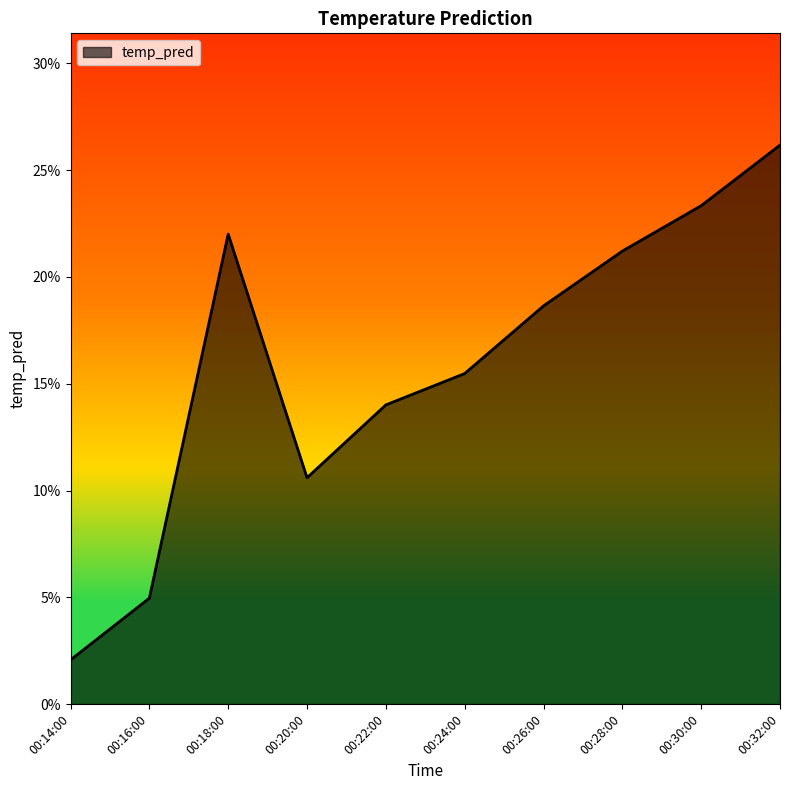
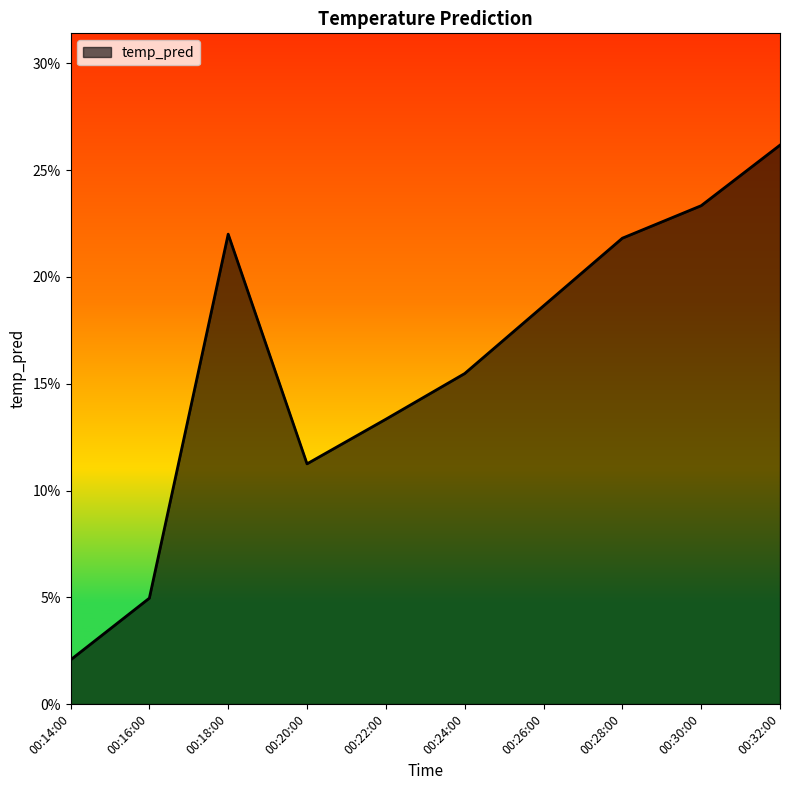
  {
    "00:14:00": "2.1%",
    "00:16:00": "5.0%",
    "00:18:00": "22.0%",
-   "00:20:00": "10.6%",
-   "00:22:00": "14.0%",
+   "00:20:00": "11.2%",
+   "00:22:00": "13.3%",
    "00:24:00": "15.5%",
    "00:26:00": "18.6%",
-   "00:28:00": "21.2%",
+   "00:28:00": "21.8%",
    "00:30:00": "23.3%",
    "00:32:00": "26.2%"
  }
